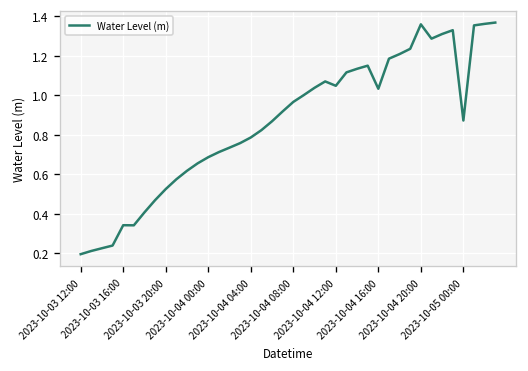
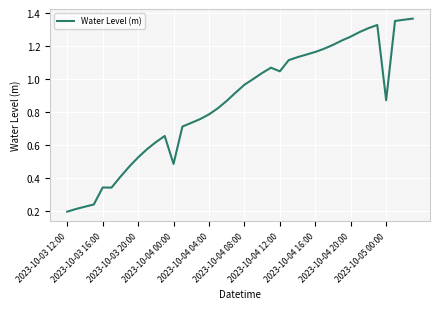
  {
    "2023-10-03 12:00": 0.19,
    "2023-10-03 16:00": 0.34,
    "2023-10-03 20:00": 0.52,
-   "2023-10-04 00:00": 0.69,
+   "2023-10-04 00:00": 0.48,
    "2023-10-04 04:00": 0.79,
    "2023-10-04 08:00": 0.97,
    "2023-10-04 12:00": 1.05,
-   "2023-10-04 16:00": 1.03,
-   "2023-10-04 20:00": 1.36,
+   "2023-10-04 16:00": 1.17,
+   "2023-10-04 20:00": 1.26,
    "2023-10-05 00:00": 0.87
  }
